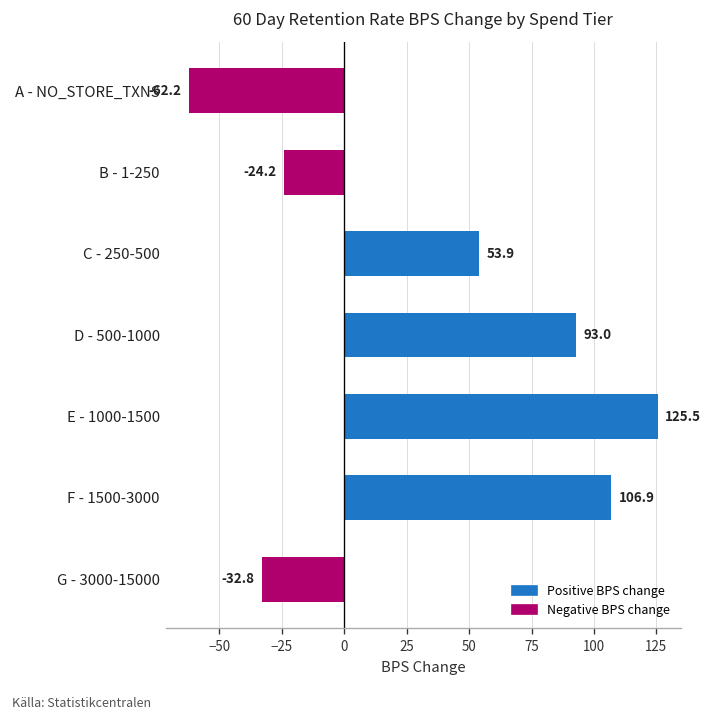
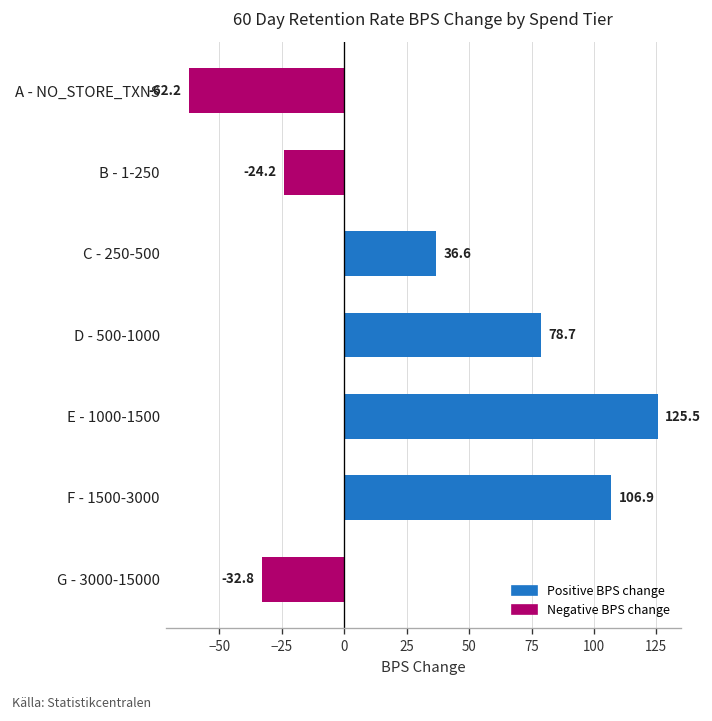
  {
    "A - NO_STORE_TXNS": -62.2,
    "B - 1-250": -24.2,
-   "C - 250-500": 53.9,
-   "D - 500-1000": 93.0,
+   "C - 250-500": 36.6,
+   "D - 500-1000": 78.7,
    "E - 1000-1500": 125.5,
    "F - 1500-3000": 106.9,
    "G - 3000-15000": -32.8
  }
